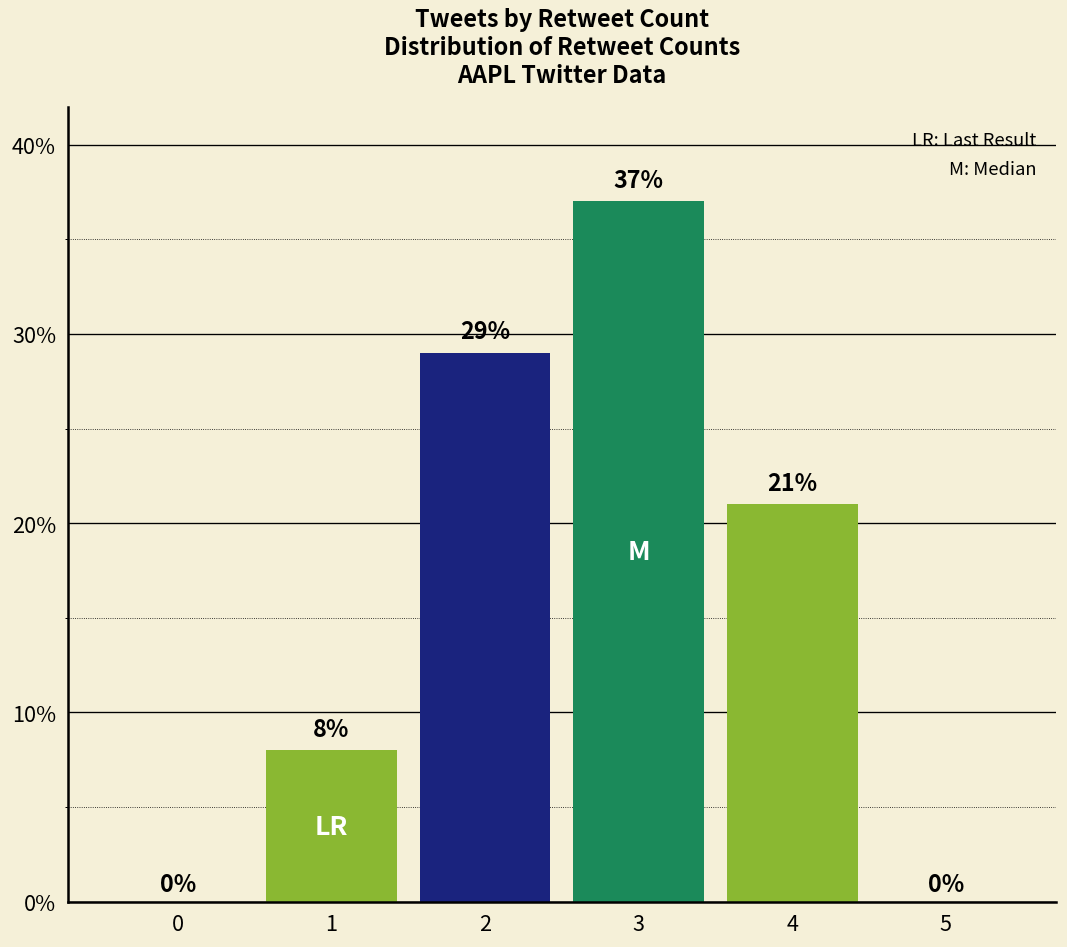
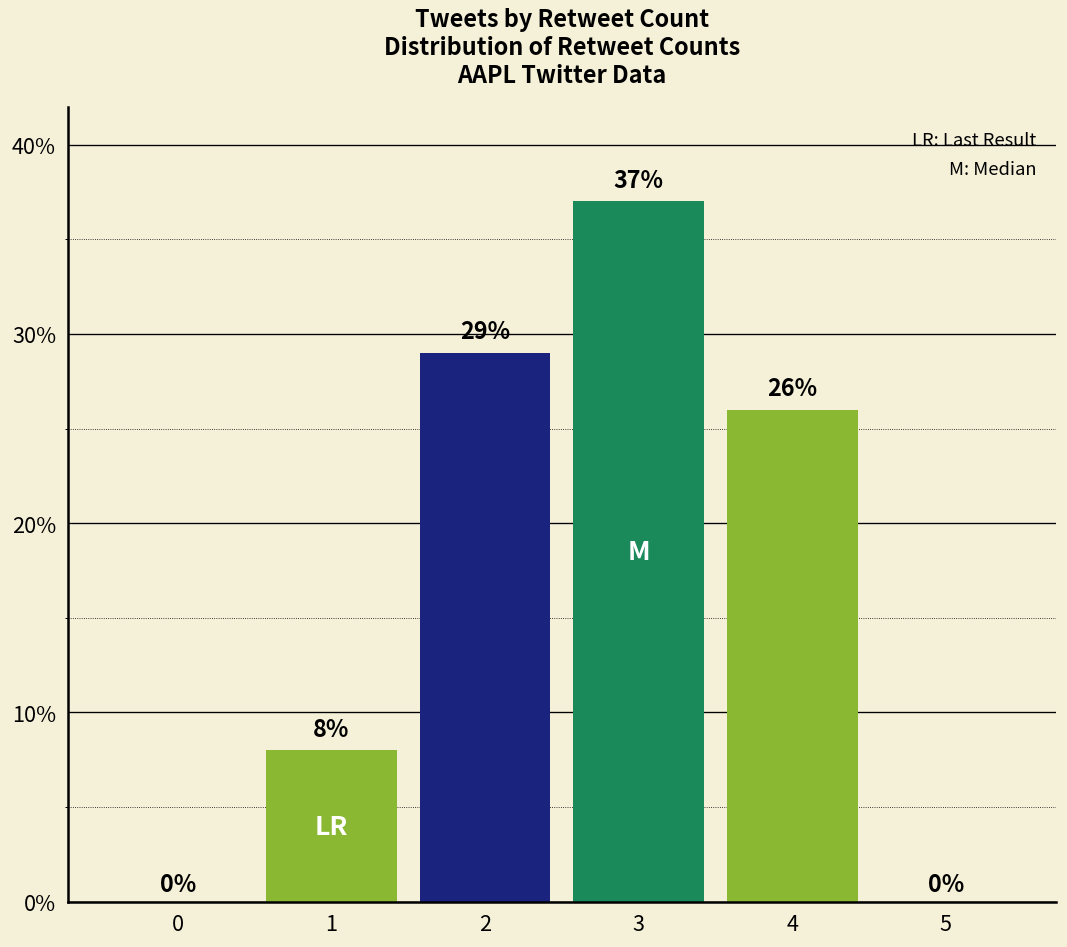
  {
    "0": "0%",
    "1": "8%",
    "2": "29%",
    "3": "37%",
-   "4": "21%",
+   "4": "26%",
    "5": "0%"
  }
